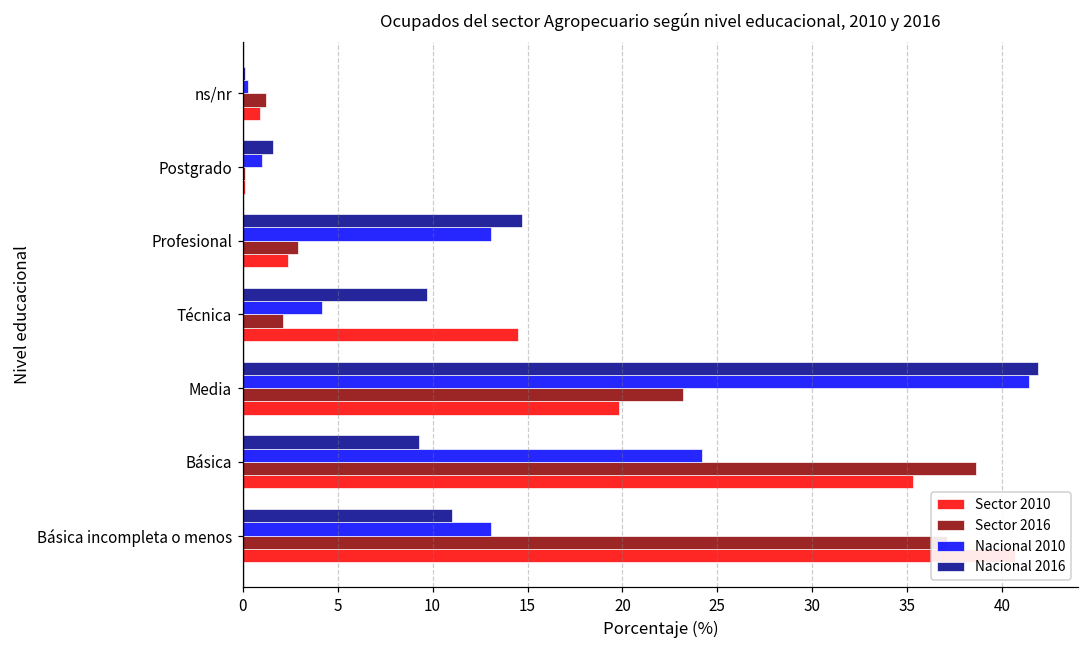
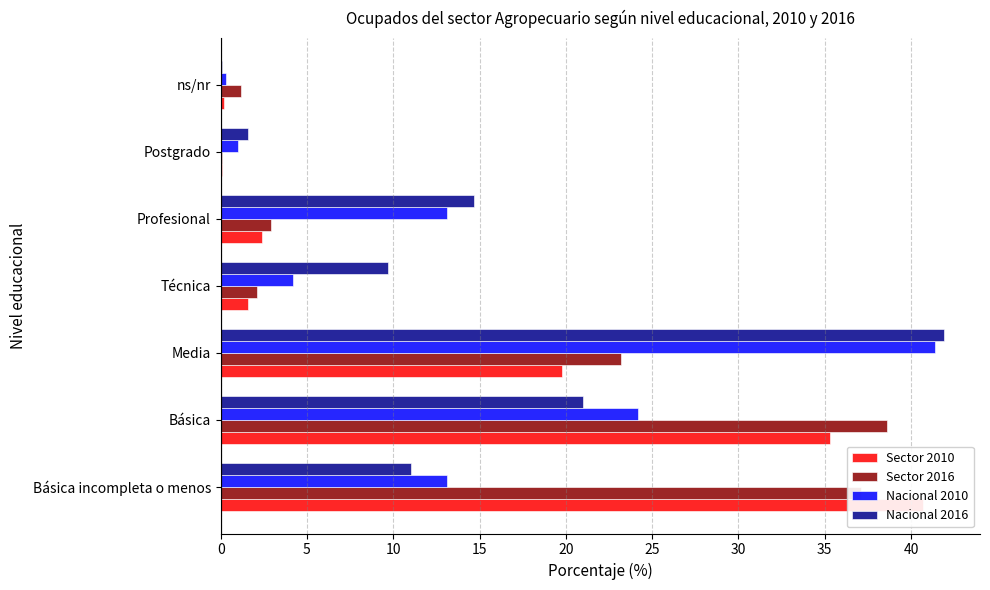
  {
    "Sector 2010": {
-     "ns/nr": 0.9,
+     "ns/nr": 0.2,
      "Profesional": 2.4,
-     "Técnica": 14.5,
+     "Técnica": 1.6,
      "Media": 19.8,
      "Básica": 35.3
    },
    "Sector 2016": {
      "ns/nr": 1.2,
      "Profesional": 2.9,
      "Técnica": 2.1,
      "Media": 23.2,
      "Básica": 38.6
    },
    "Nacional 2010": {
      "ns/nr": 0.3,
      "Postgrado": 1.0,
      "Profesional": 13.1,
      "Técnica": 4.2,
      "Media": 41.4,
      "Básica": 24.2,
      "Básica incompleta o menos": 13.1
    },
    "Nacional 2016": {
      "Postgrado": 1.6,
      "Profesional": 14.7,
      "Técnica": 9.7,
      "Media": 41.9,
-     "Básica": 9.3,
+     "Básica": 21.0,
      "Básica incompleta o menos": 11.0
    }
  }
